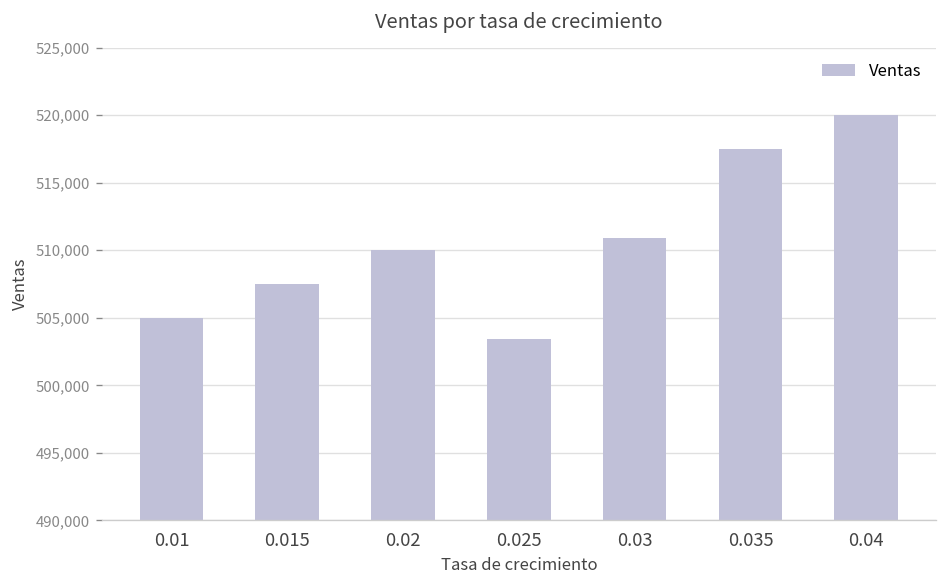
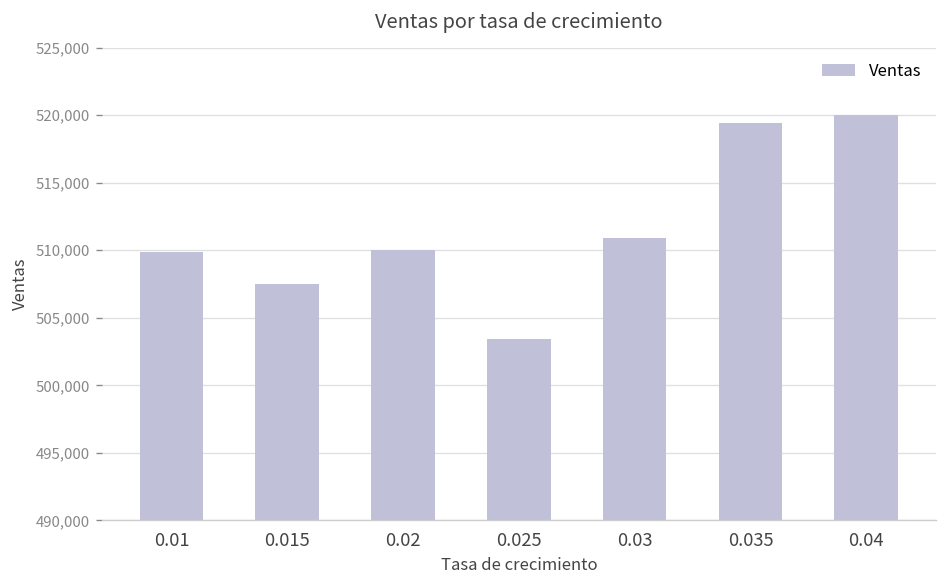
  {
-   "0.01": "505,000",
+   "0.01": "509,900",
    "0.015": "507,500",
    "0.02": "510,000",
    "0.025": "503,400",
    "0.03": "510,900",
-   "0.035": "517,500",
+   "0.035": "519,400",
    "0.04": "520,000"
  }
